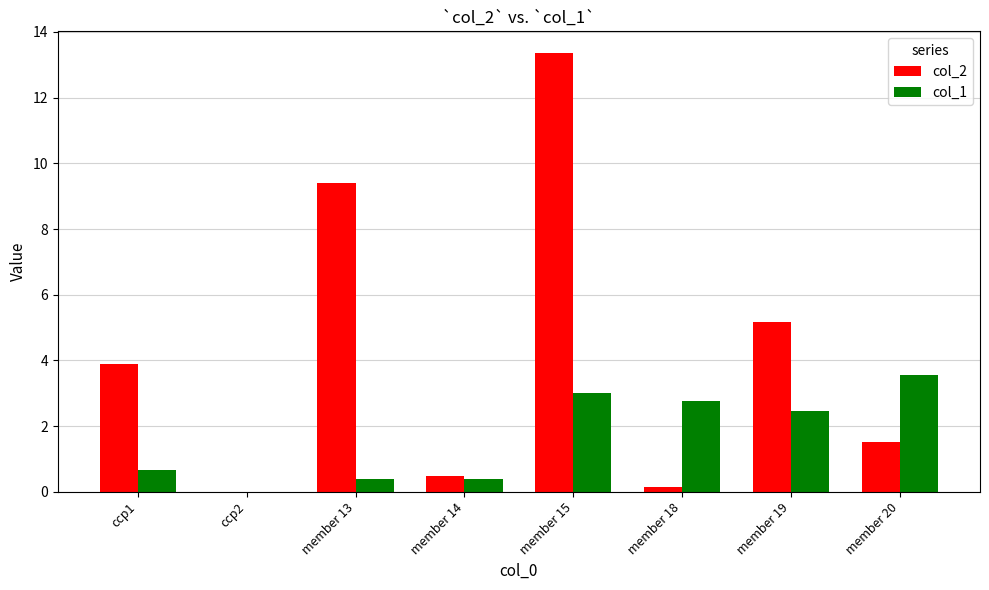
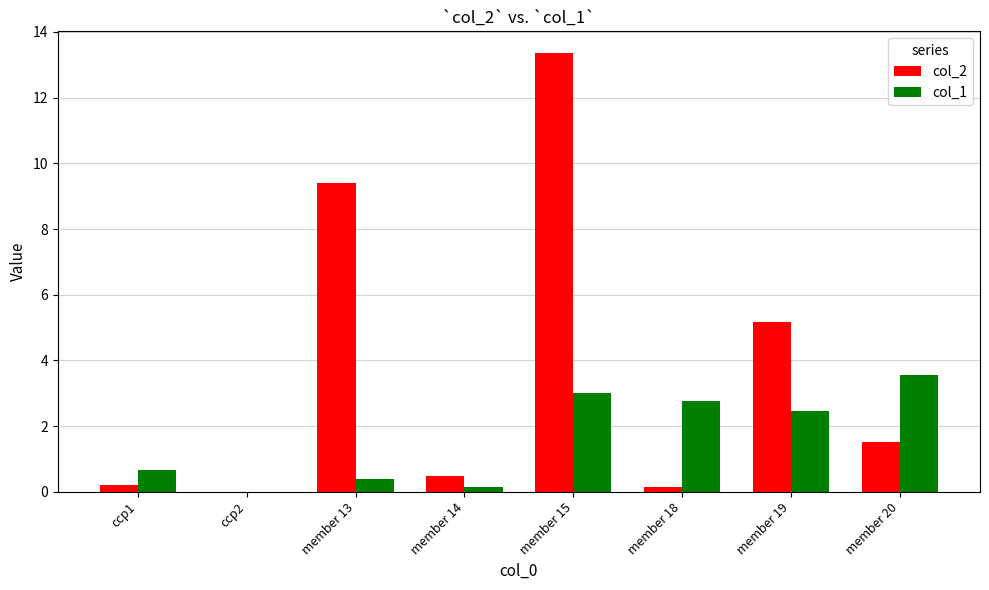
  {
    "col_2": {
-     "ccp1": 3.9,
+     "ccp1": 0.2,
      "ccp2": 0.0,
      "member 13": 9.4,
      "member 14": 0.5,
      "member 15": 13.4,
      "member 18": 0.1,
      "member 19": 5.2,
      "member 20": 1.5
    },
    "col_1": {
      "ccp1": 0.7,
      "ccp2": 0.0,
      "member 13": 0.4,
-     "member 14": 0.4,
+     "member 14": 0.1,
      "member 15": 3.0,
      "member 18": 2.8,
      "member 19": 2.5,
      "member 20": 3.6
    }
  }
